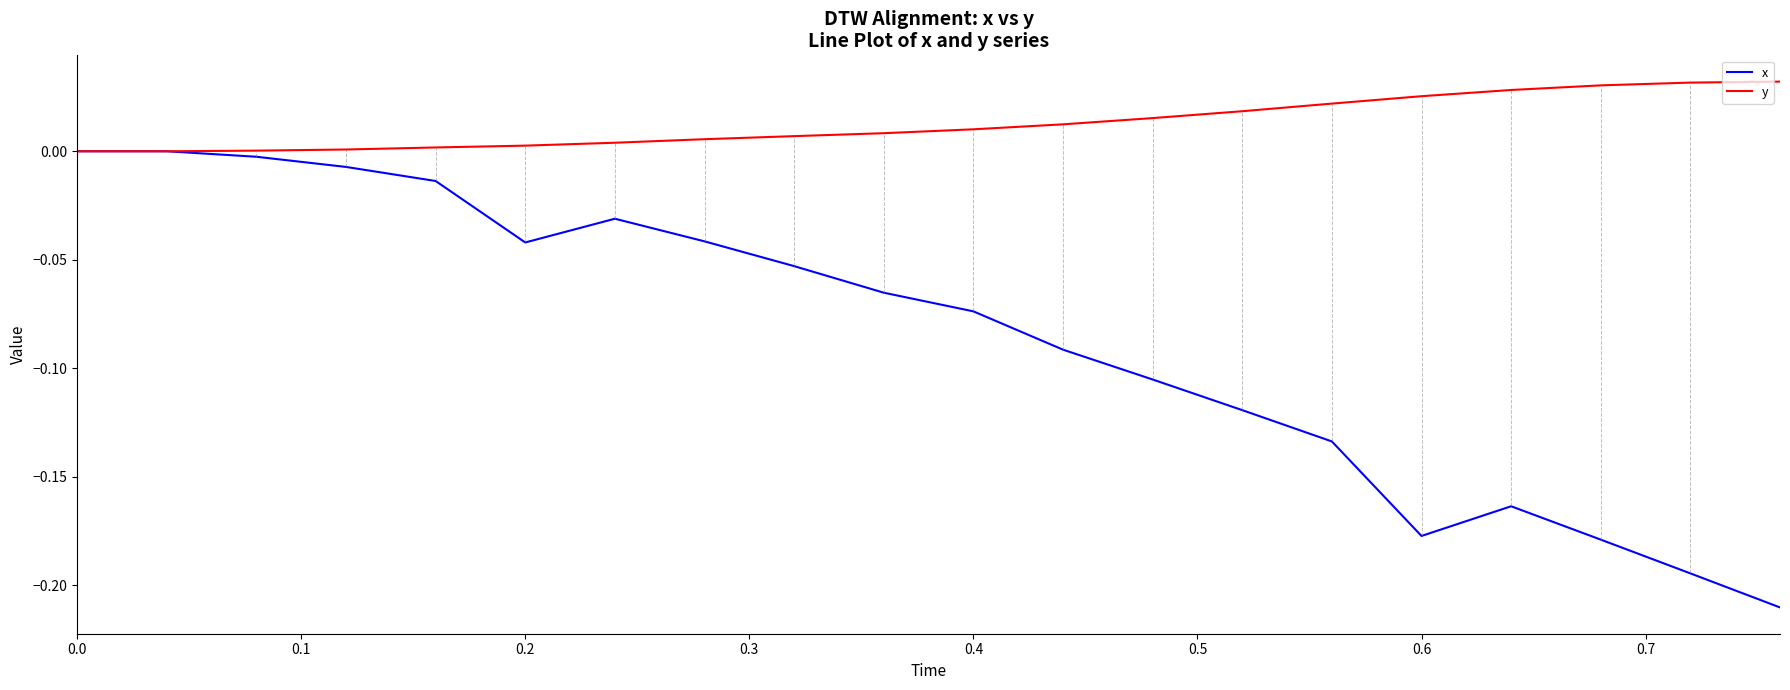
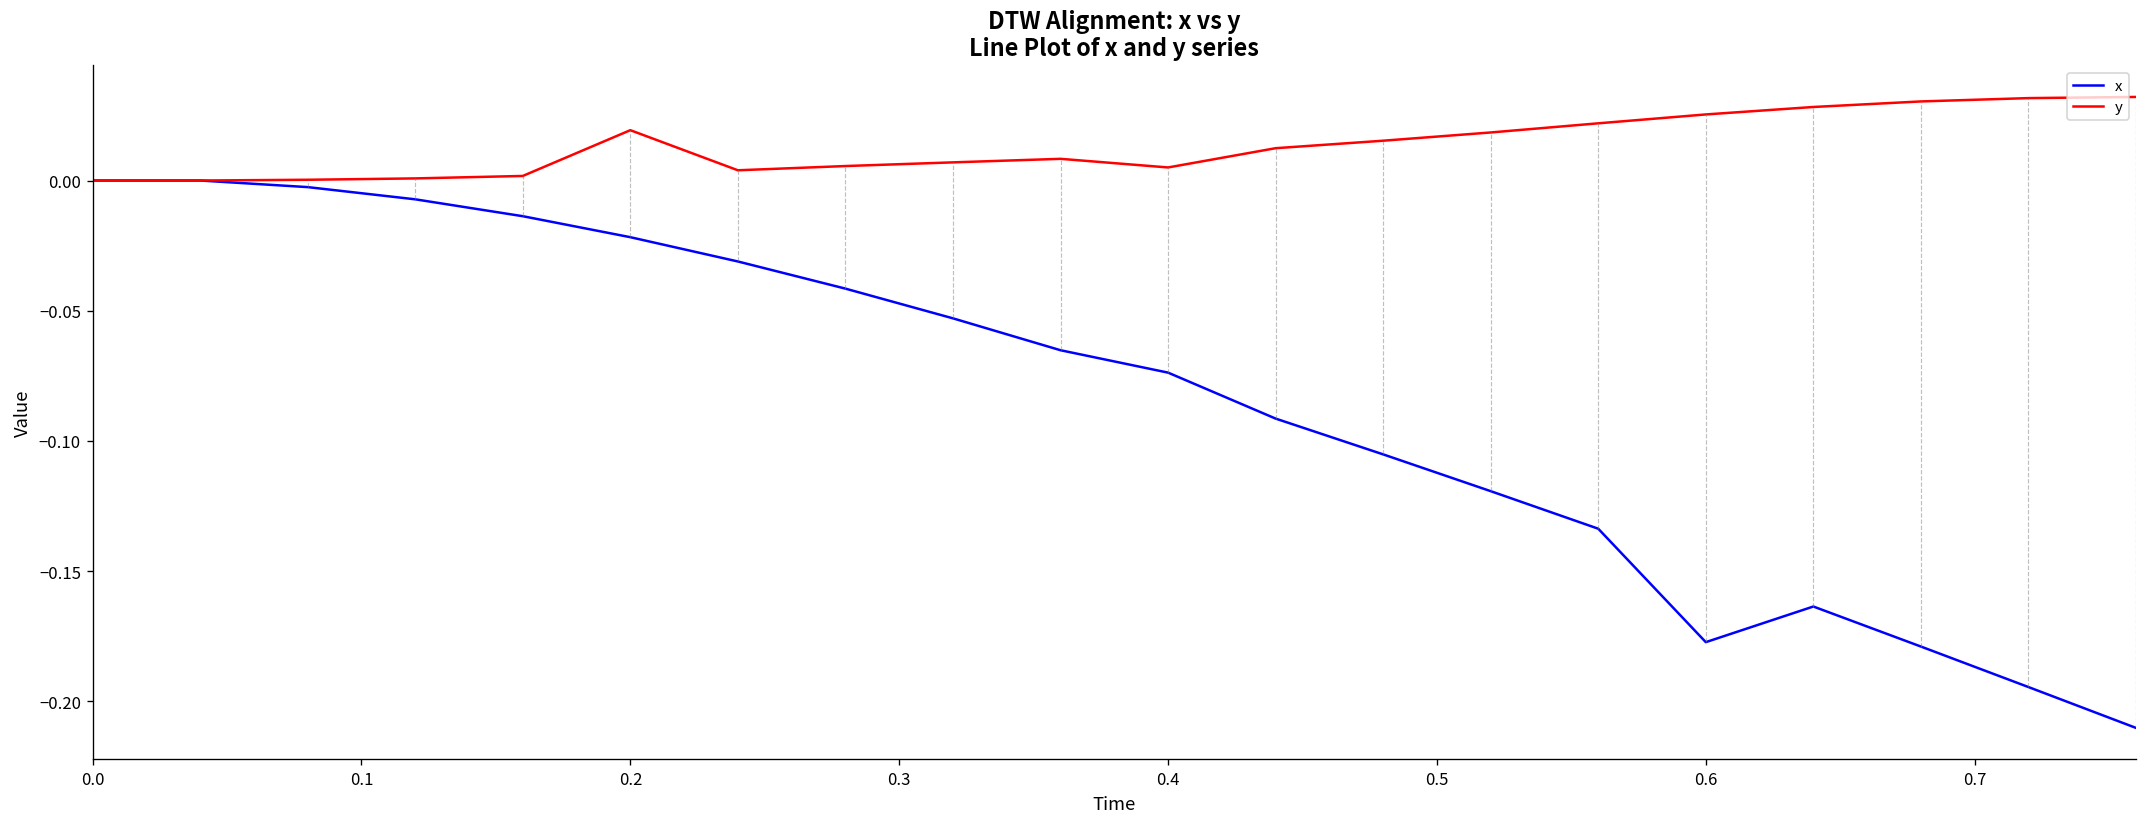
  {
    "x": {
-     "0.2": -0.042
+     "0.2": -0.022
    },
    "y": {
-     "0.2": 0.003,
-     "0.4": 0.010
+     "0.2": 0.019,
+     "0.4": 0.005
    }
  }
